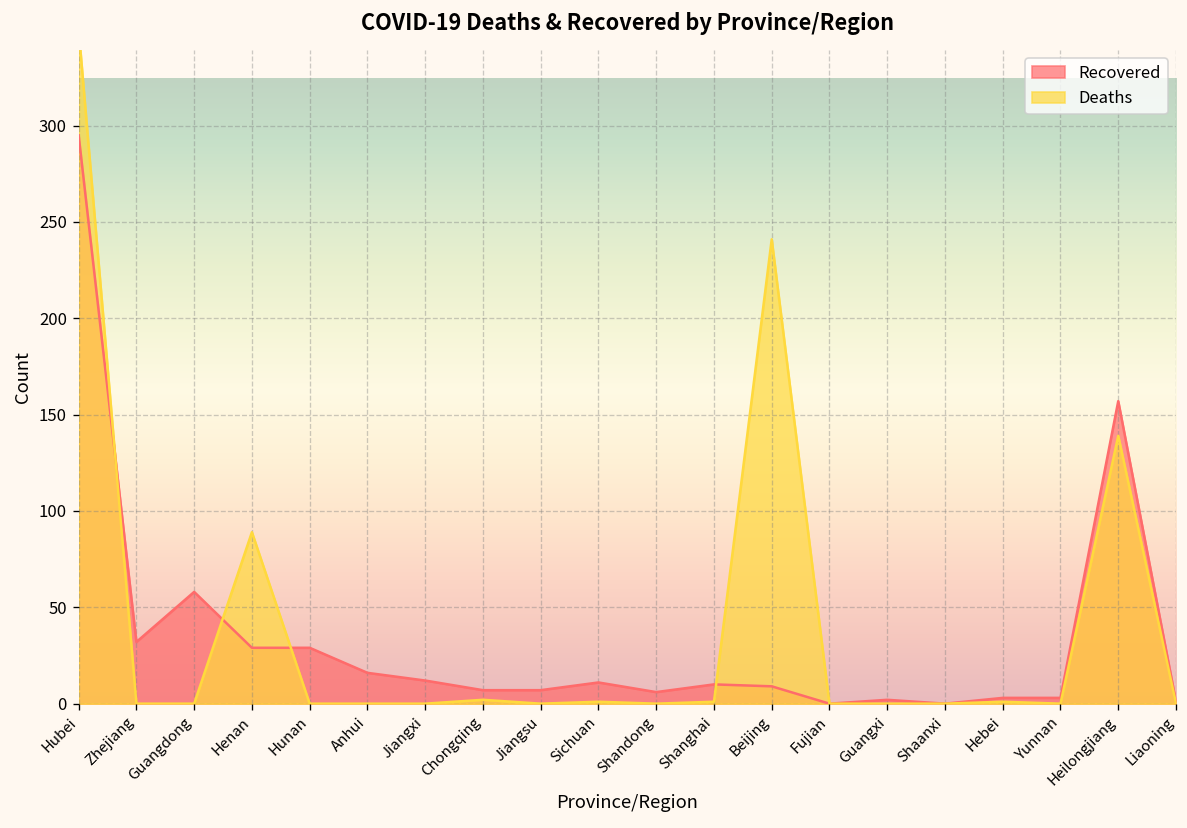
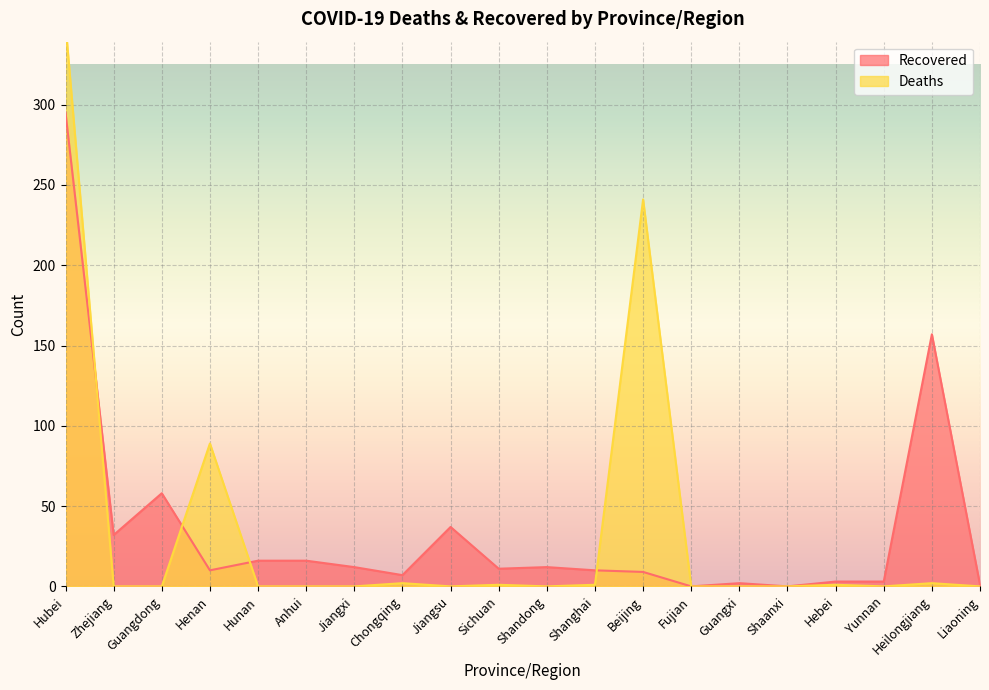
  {
    "Recovered": {
      "Hubei": 295,
      "Zhejiang": 32,
      "Guangdong": 58,
-     "Henan": 29,
-     "Hunan": 29,
+     "Henan": 10,
+     "Hunan": 16,
      "Anhui": 16,
      "Jiangxi": 12,
      "Chongqing": 7,
-     "Jiangsu": 7,
+     "Jiangsu": 37,
      "Sichuan": 11,
-     "Shandong": 6,
+     "Shandong": 12,
      "Shanghai": 10,
      "Beijing": 9,
      "Guangxi": 2,
      "Hebei": 3,
      "Yunnan": 3,
      "Heilongjiang": 157
    },
    "Deaths": {
      "Zhejiang": 0,
      "Guangdong": 0,
      "Henan": 89,
      "Hunan": 0,
      "Anhui": 0,
      "Jiangxi": 0,
      "Chongqing": 2,
      "Jiangsu": 0,
      "Sichuan": 1,
      "Shandong": 0,
      "Shanghai": 1,
      "Beijing": 241,
      "Guangxi": 0,
      "Hebei": 1,
      "Yunnan": 0,
-     "Heilongjiang": 139
+     "Heilongjiang": 2
    }
  }
